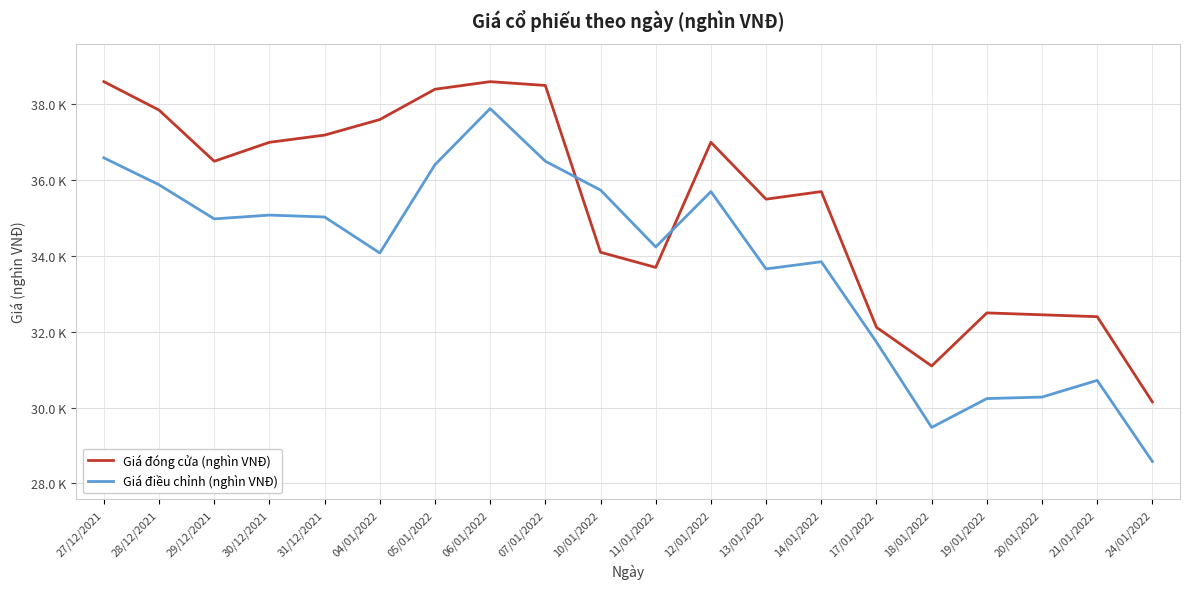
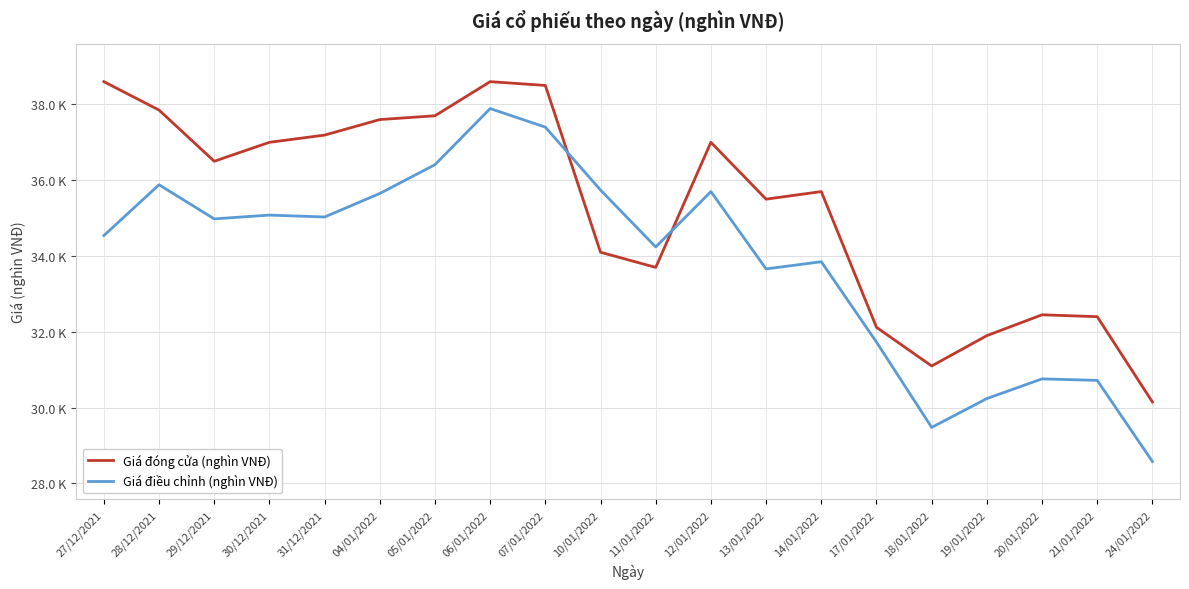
  {
    "Giá đóng cửa (nghìn VNĐ)": {
      "27/12/2021": 38600,
      "28/12/2021": 37900,
      "29/12/2021": 36500,
      "30/12/2021": 37000,
      "31/12/2021": 37200,
      "04/01/2022": 37600,
-     "05/01/2022": 38400,
+     "05/01/2022": 37700,
      "06/01/2022": 38600,
      "07/01/2022": 38500,
      "10/01/2022": 34100,
      "11/01/2022": 33700,
      "12/01/2022": 37000,
      "13/01/2022": 35500,
      "14/01/2022": 35700,
      "17/01/2022": 32100,
      "18/01/2022": 31100,
-     "19/01/2022": 32500,
+     "19/01/2022": 31900,
      "20/01/2022": 32500,
      "21/01/2022": 32400,
      "24/01/2022": 30200
    },
    "Giá điều chỉnh (nghìn VNĐ)": {
-     "27/12/2021": 36600,
+     "27/12/2021": 34500,
      "28/12/2021": 35900,
      "29/12/2021": 35000,
      "30/12/2021": 35100,
      "31/12/2021": 35000,
-     "04/01/2022": 34100,
+     "04/01/2022": 35700,
      "05/01/2022": 36400,
      "06/01/2022": 37900,
-     "07/01/2022": 36500,
+     "07/01/2022": 37400,
      "10/01/2022": 35700,
      "11/01/2022": 34200,
      "12/01/2022": 35700,
      "13/01/2022": 33700,
      "14/01/2022": 33900,
      "17/01/2022": 31700,
      "18/01/2022": 29500,
      "19/01/2022": 30200,
-     "20/01/2022": 30300,
+     "20/01/2022": 30800,
      "21/01/2022": 30700,
      "24/01/2022": 28600
    }
  }
